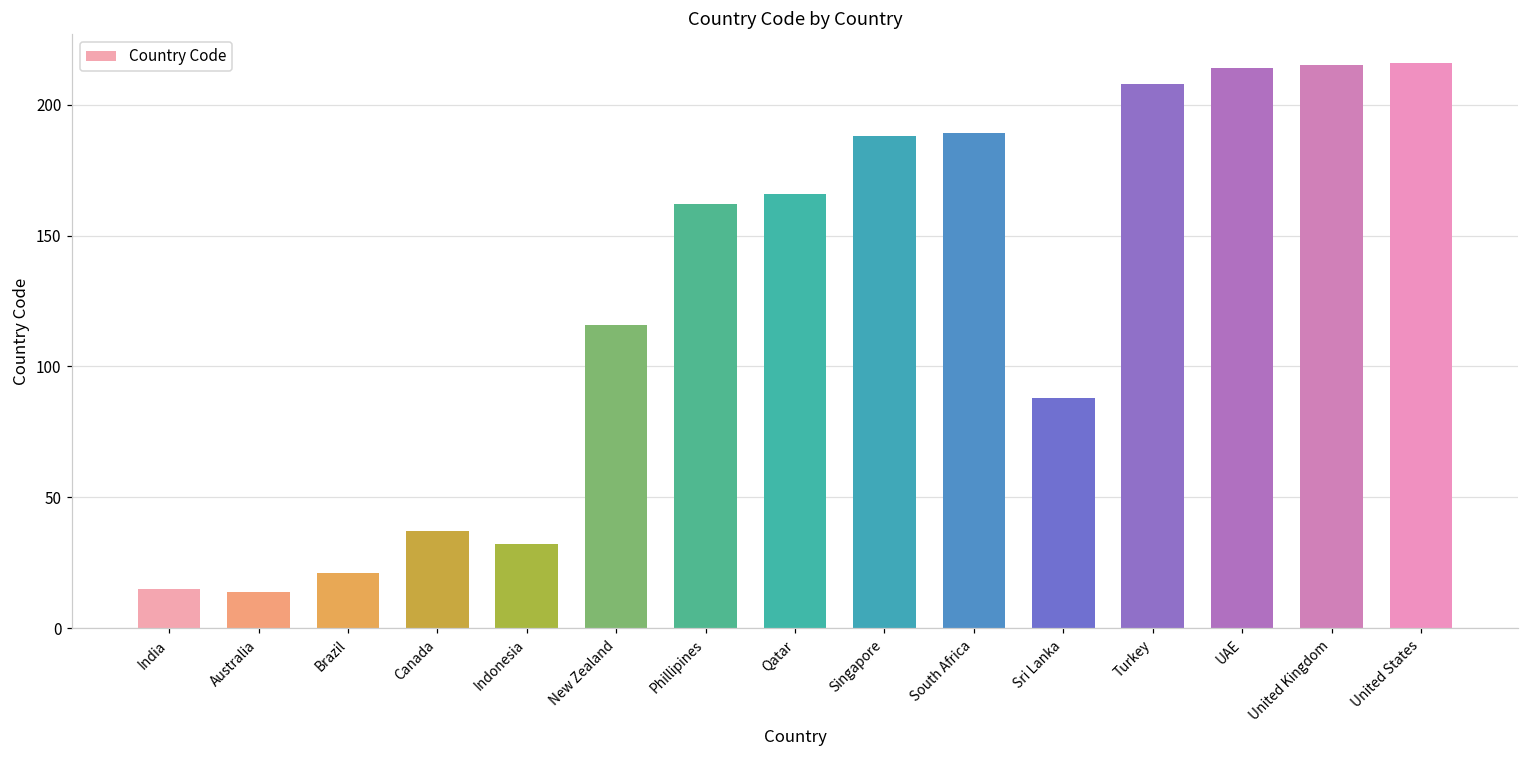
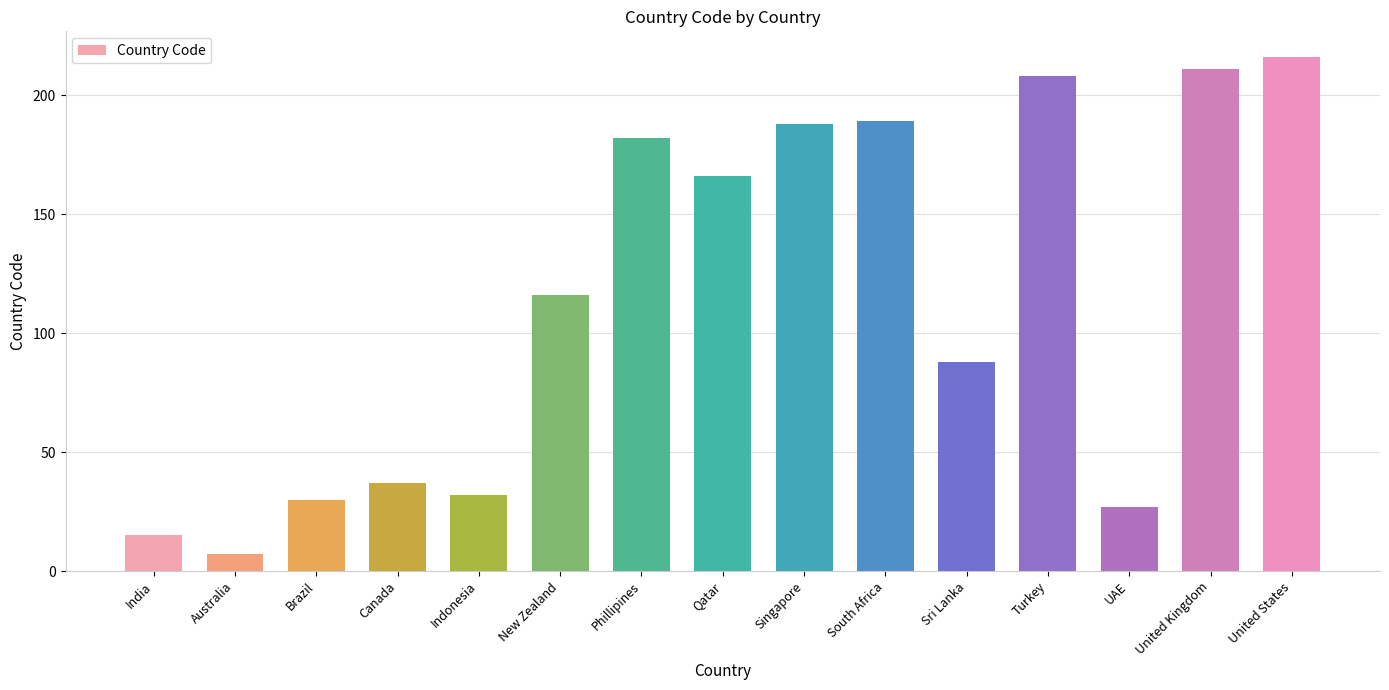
  {
    "India": 15,
-   "Australia": 14,
-   "Brazil": 21,
+   "Australia": 7,
+   "Brazil": 30,
    "Canada": 37,
    "Indonesia": 32,
    "New Zealand": 116,
-   "Phillipines": 162,
+   "Phillipines": 182,
    "Qatar": 166,
    "Singapore": 188,
    "South Africa": 189,
    "Sri Lanka": 88,
    "Turkey": 208,
-   "UAE": 214,
-   "United Kingdom": 215,
+   "UAE": 27,
+   "United Kingdom": 211,
    "United States": 216
  }
